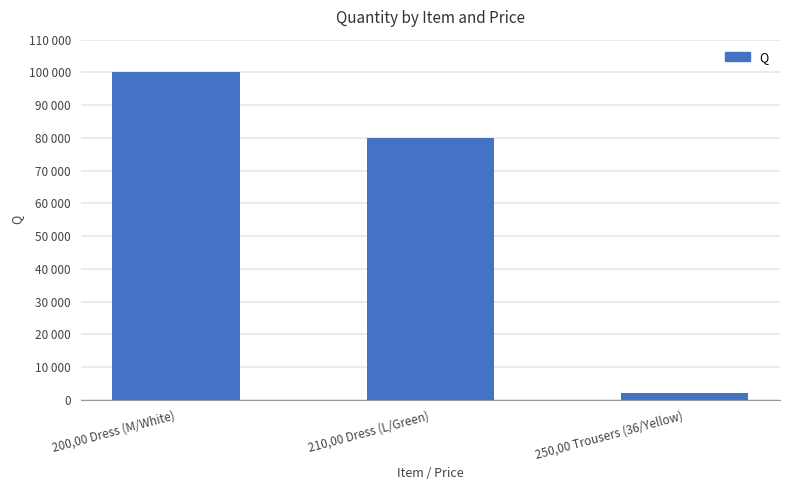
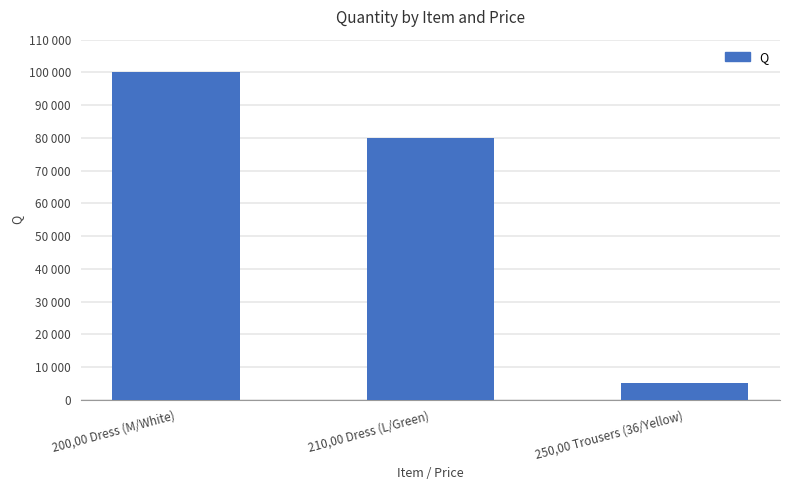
  {
    "200,00 Dress (M/White)": 100000,
    "210,00 Dress (L/Green)": 80000,
-   "250,00 Trousers (36/Yellow)": 2000
+   "250,00 Trousers (36/Yellow)": 5000
  }
